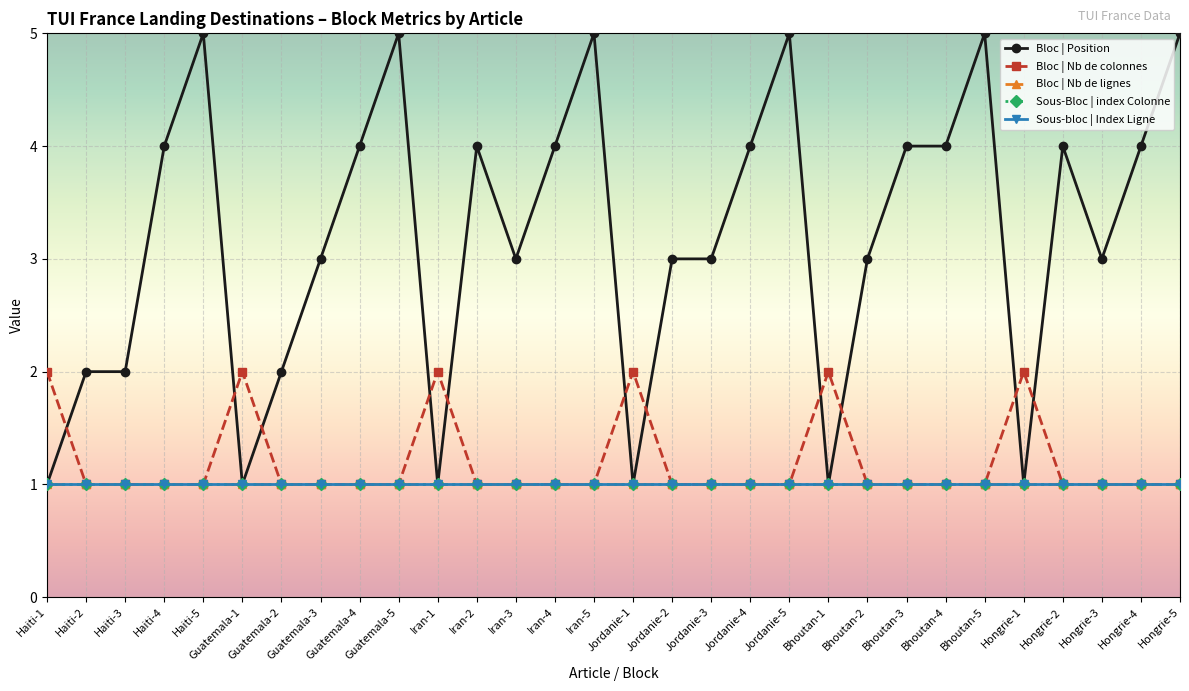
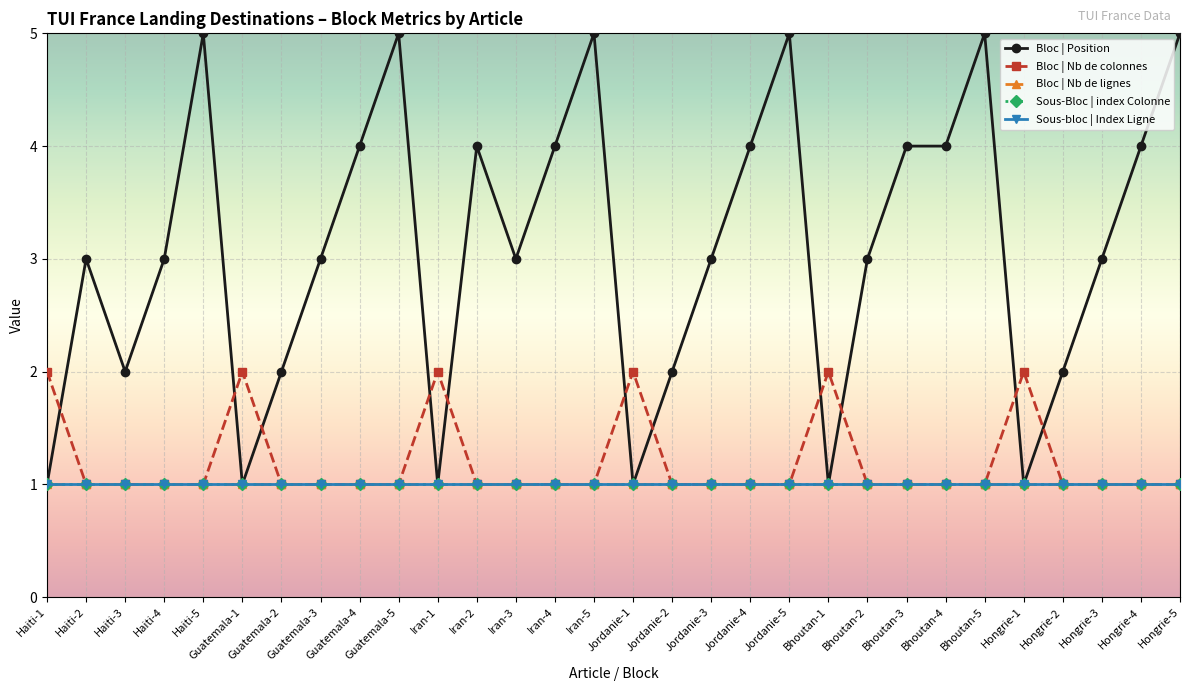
  {
    "Bloc | Position": {
-     "Haiti-2": 2,
+     "Haiti-2": 3,
      "Haiti-3": 2,
-     "Haiti-4": 4,
+     "Haiti-4": 3,
      "Haiti-5": 5,
      "Guatemala-2": 2,
      "Guatemala-3": 3,
      "Guatemala-4": 4,
      "Guatemala-5": 5,
      "Iran-2": 4,
      "Iran-3": 3,
      "Iran-4": 4,
      "Iran-5": 5,
-     "Jordanie-2": 3,
+     "Jordanie-2": 2,
      "Jordanie-3": 3,
      "Jordanie-4": 4,
      "Jordanie-5": 5,
      "Bhoutan-2": 3,
      "Bhoutan-3": 4,
      "Bhoutan-4": 4,
      "Bhoutan-5": 5,
-     "Hongrie-2": 4,
+     "Hongrie-2": 2,
      "Hongrie-3": 3,
      "Hongrie-4": 4,
      "Hongrie-5": 5
    },
    "Bloc | Nb de colonnes": {
      "Haiti-1": 2,
      "Guatemala-1": 2,
      "Iran-1": 2,
      "Jordanie-1": 2,
      "Bhoutan-1": 2,
      "Hongrie-1": 2
    }
  }
